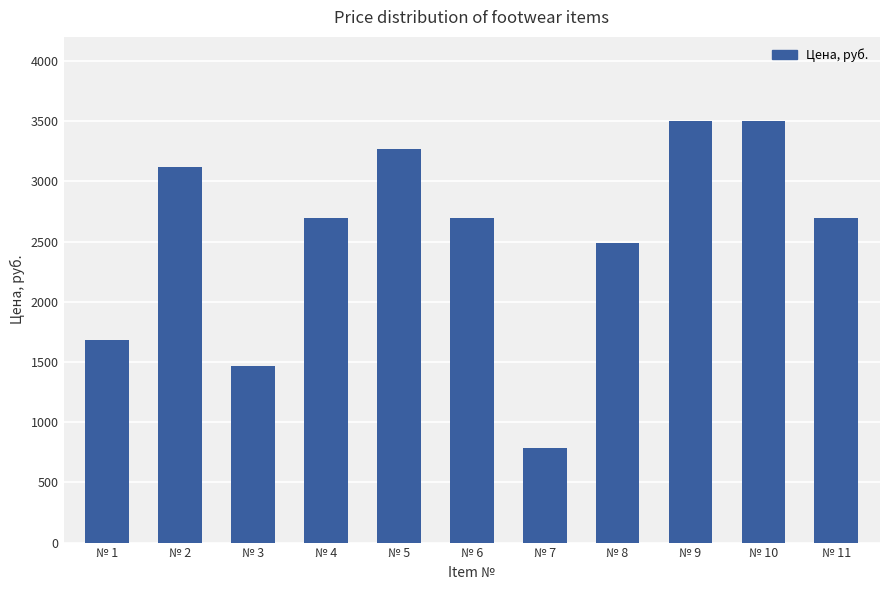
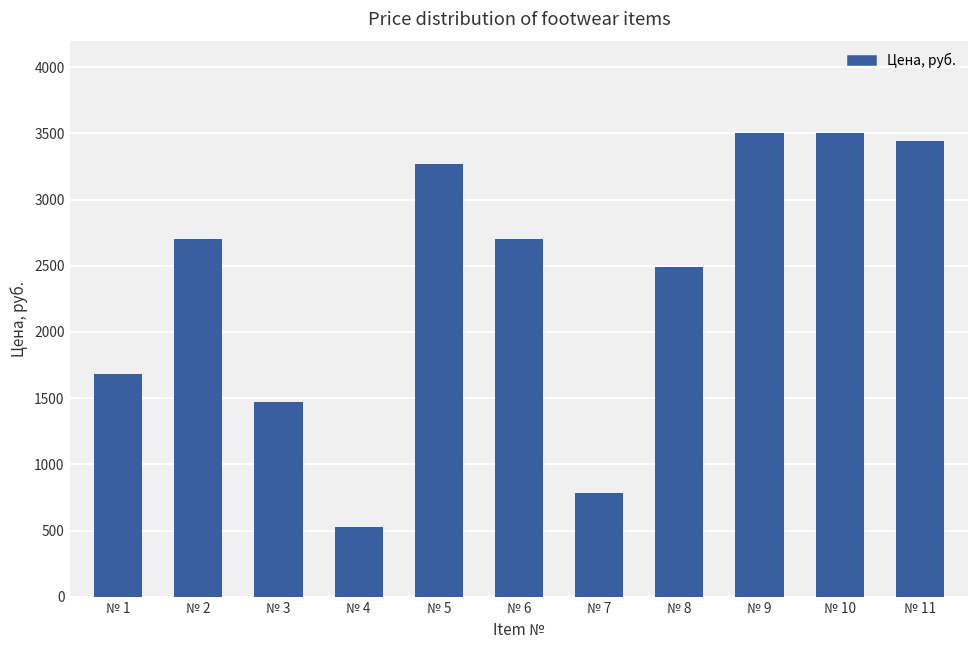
  {
    "№ 1": 1680,
-   "№ 2": 3120,
+   "№ 2": 2700,
    "№ 3": 1470,
-   "№ 4": 2700,
+   "№ 4": 530,
    "№ 5": 3270,
    "№ 6": 2700,
    "№ 7": 790,
    "№ 8": 2490,
    "№ 9": 3500,
    "№ 10": 3500,
-   "№ 11": 2700
+   "№ 11": 3440
  }
